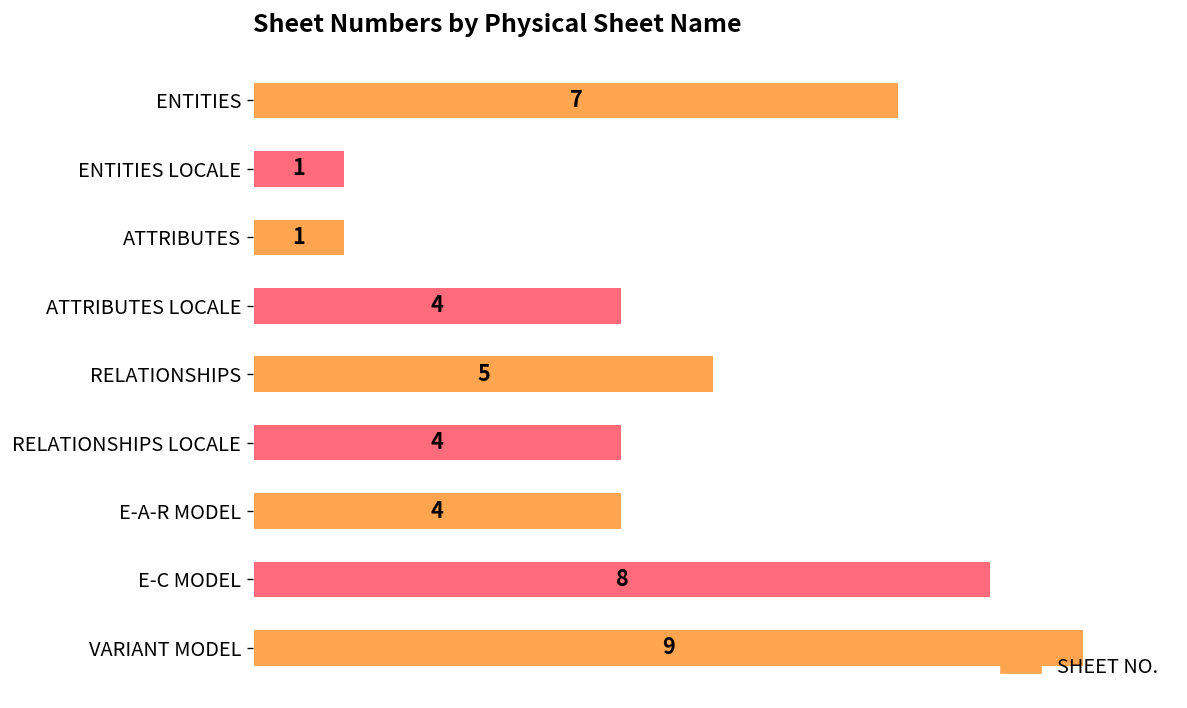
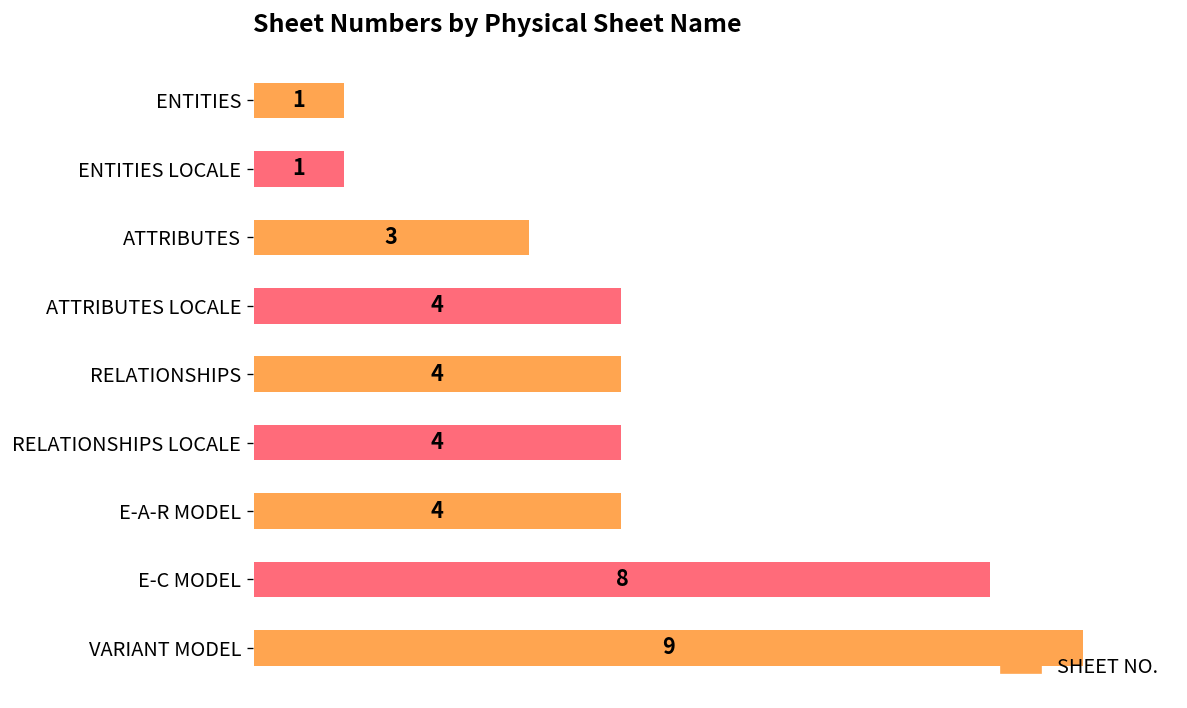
  {
-   "ENTITIES": 7,
+   "ENTITIES": 1,
    "ENTITIES LOCALE": 1,
-   "ATTRIBUTES": 1,
+   "ATTRIBUTES": 3,
    "ATTRIBUTES LOCALE": 4,
-   "RELATIONSHIPS": 5,
+   "RELATIONSHIPS": 4,
    "RELATIONSHIPS LOCALE": 4,
    "E-A-R MODEL": 4,
    "E-C MODEL": 8,
    "VARIANT MODEL": 9
  }
